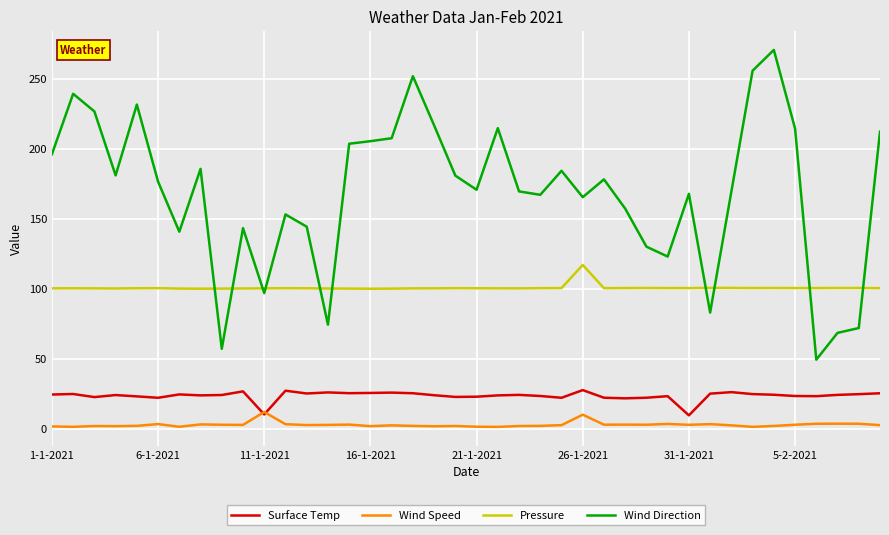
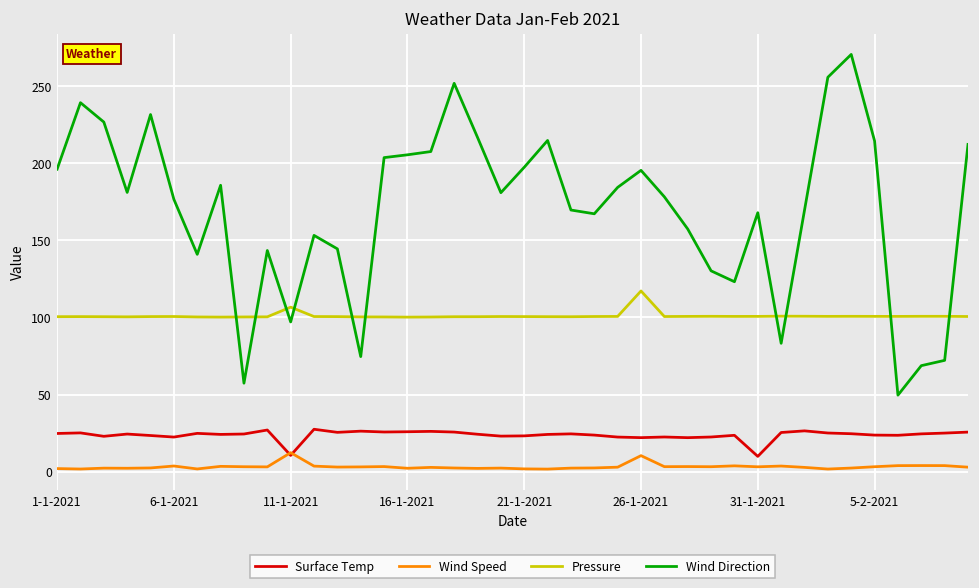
  {
    "Surface Temp": {
      "1-1-2021": 25,
      "6-1-2021": 22,
      "16-1-2021": 26,
      "21-1-2021": 23,
-     "26-1-2021": 28,
+     "26-1-2021": 22,
      "31-1-2021": 10,
      "5-2-2021": 24
    },
    "Wind Speed": {
      "1-1-2021": 2,
      "6-1-2021": 4,
      "16-1-2021": 2,
      "21-1-2021": 2,
      "26-1-2021": 10,
      "31-1-2021": 3,
      "5-2-2021": 3
    },
    "Pressure": {
      "1-1-2021": 101,
      "6-1-2021": 101,
-     "11-1-2021": 101,
+     "11-1-2021": 107,
      "16-1-2021": 100,
      "21-1-2021": 101,
      "26-1-2021": 117,
      "31-1-2021": 101,
      "5-2-2021": 101
    },
    "Wind Direction": {
      "1-1-2021": 196,
      "6-1-2021": 177,
      "11-1-2021": 97,
      "16-1-2021": 206,
-     "21-1-2021": 171,
-     "26-1-2021": 166,
+     "21-1-2021": 197,
+     "26-1-2021": 195,
      "31-1-2021": 168,
      "5-2-2021": 215
    }
  }
